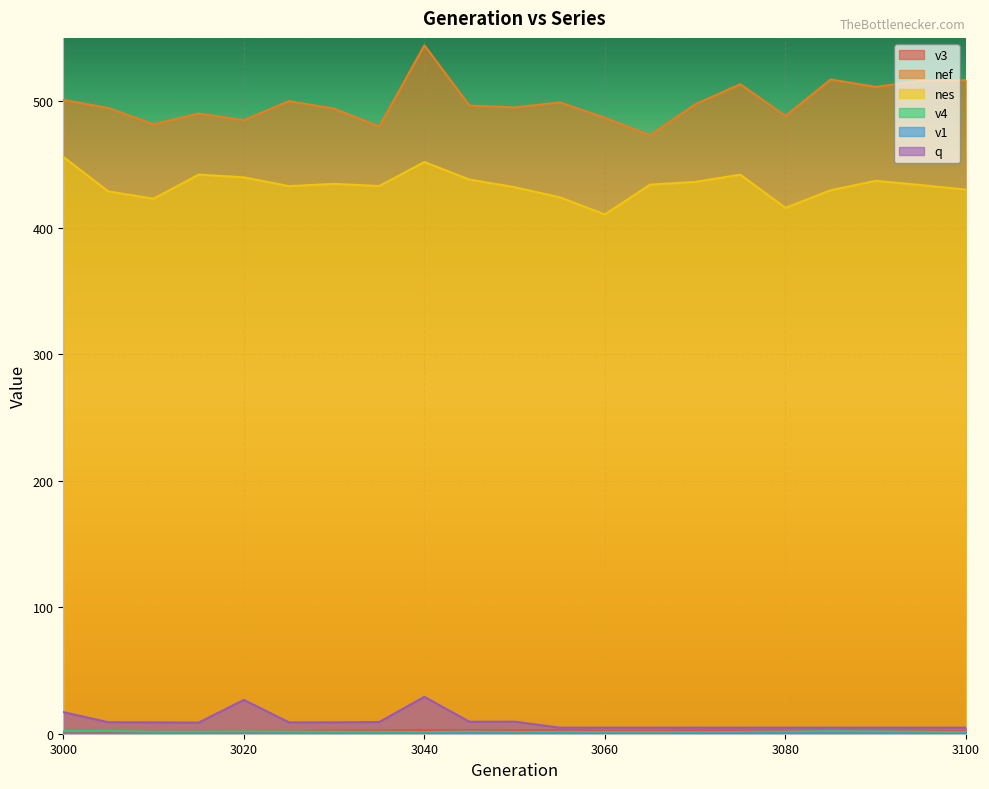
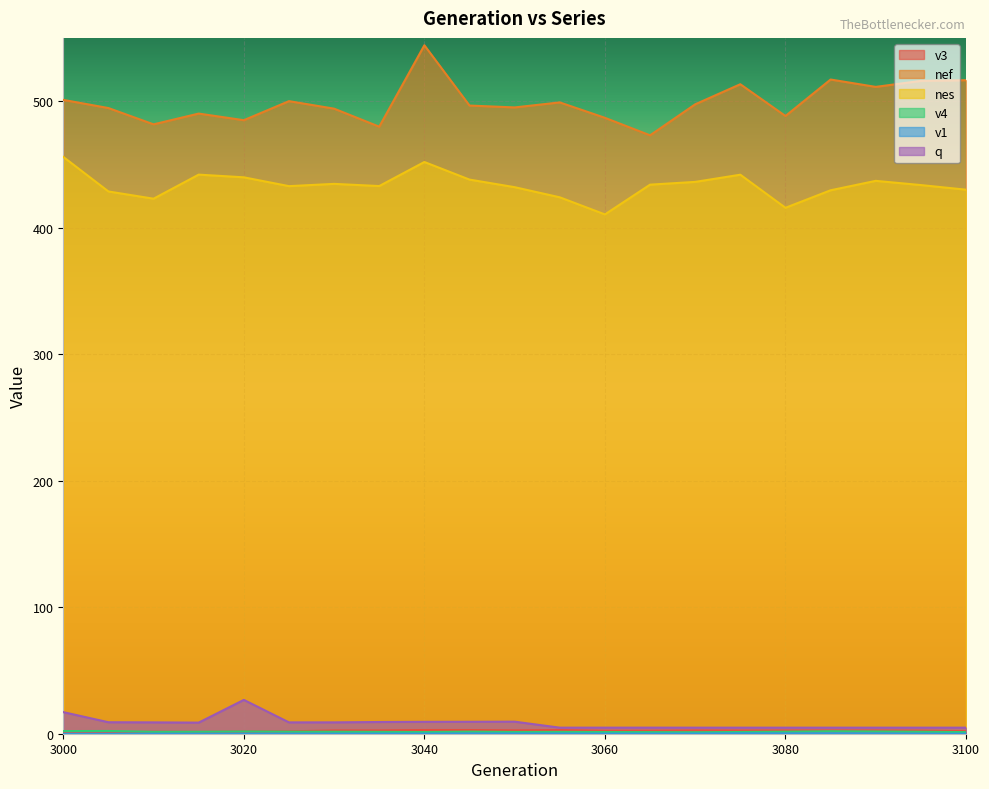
  {
    "nes": {
      "3000": 456,
      "3020": 440,
      "3040": 452,
      "3060": 410,
      "3080": 416,
      "3100": 430
    },
    "q": {
      "3000": 17,
      "3020": 27,
-     "3040": 29,
+     "3040": 9,
      "3060": 5,
      "3080": 5,
      "3100": 5
    }
  }
